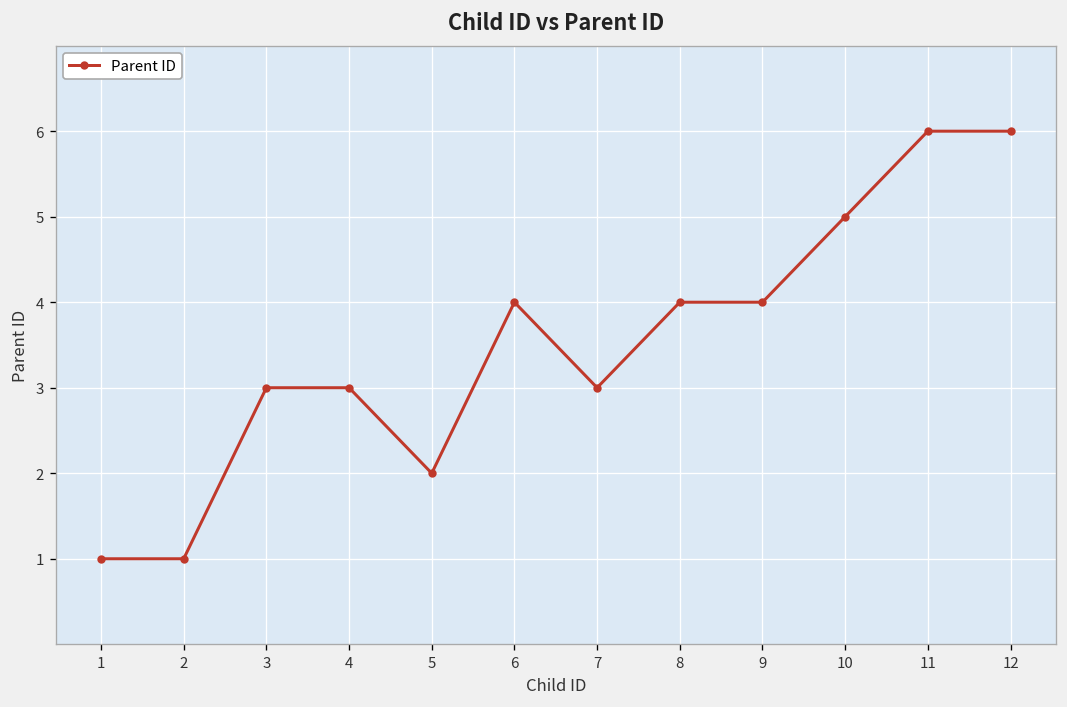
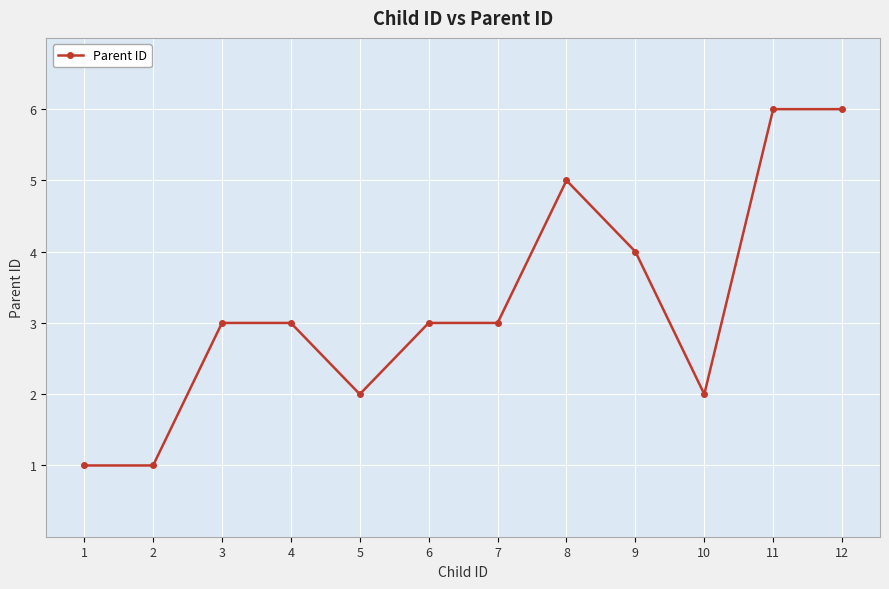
  {
    "1": 1,
    "2": 1,
    "3": 3,
    "4": 3,
    "5": 2,
-   "6": 4,
+   "6": 3,
    "7": 3,
-   "8": 4,
+   "8": 5,
    "9": 4,
-   "10": 5,
+   "10": 2,
    "11": 6,
    "12": 6
  }
